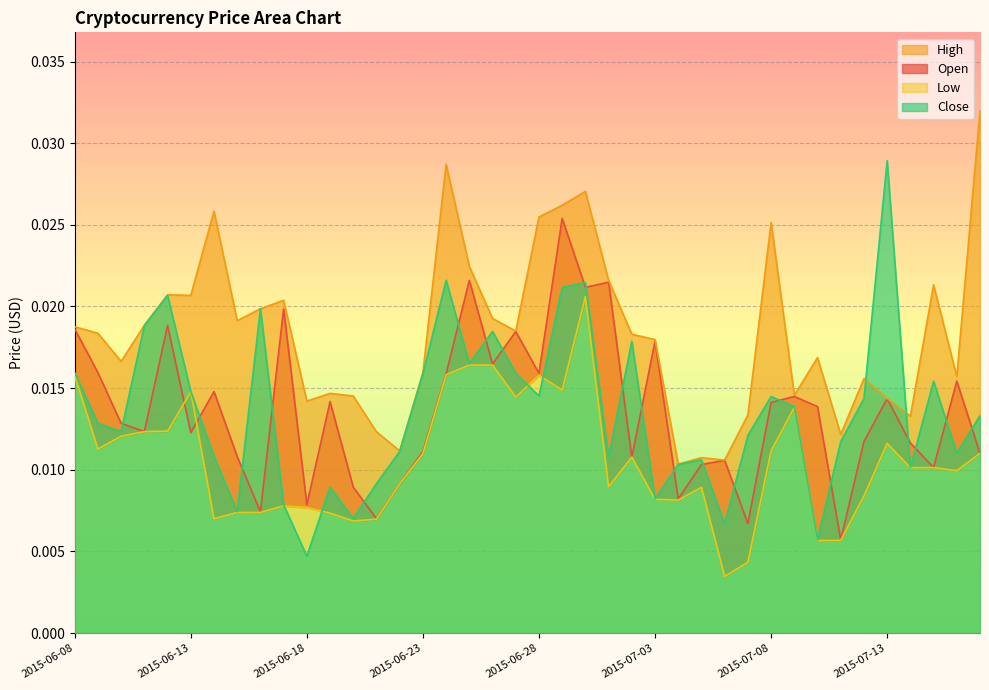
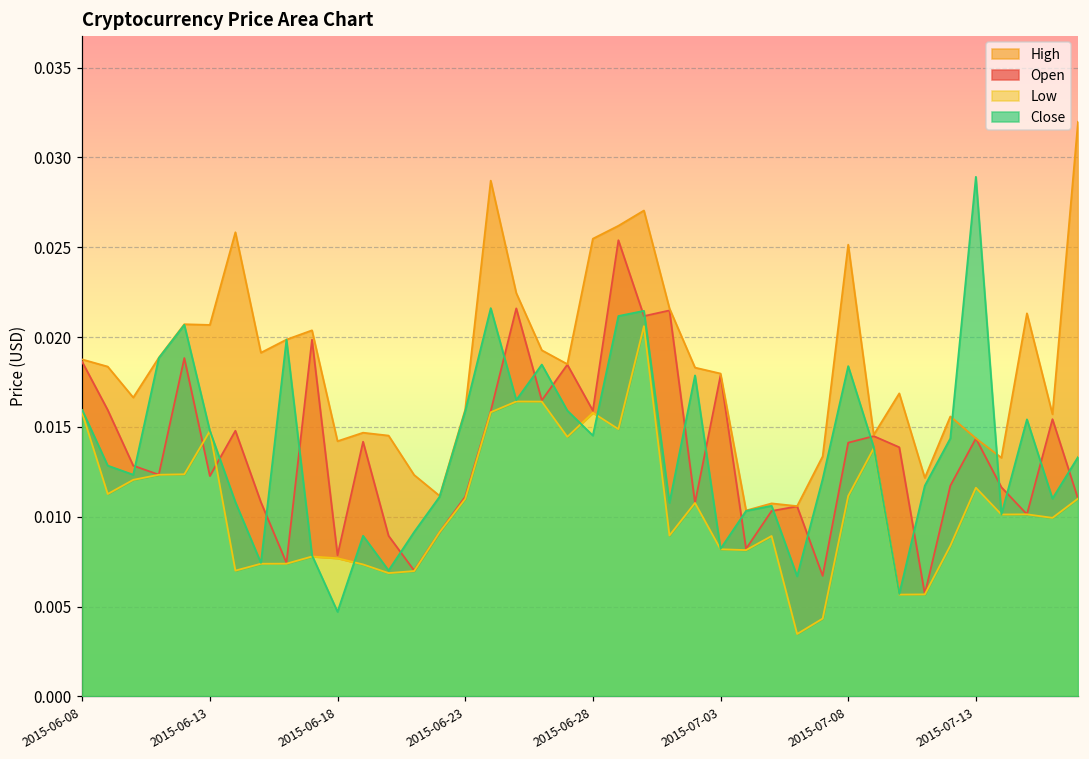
  {
    "Close": {
      "2015-06-18": 0.0047,
      "2015-06-28": 0.0145,
-     "2015-07-08": 0.0145,
+     "2015-07-08": 0.0184,
      "2015-07-13": 0.0289
    }
  }
